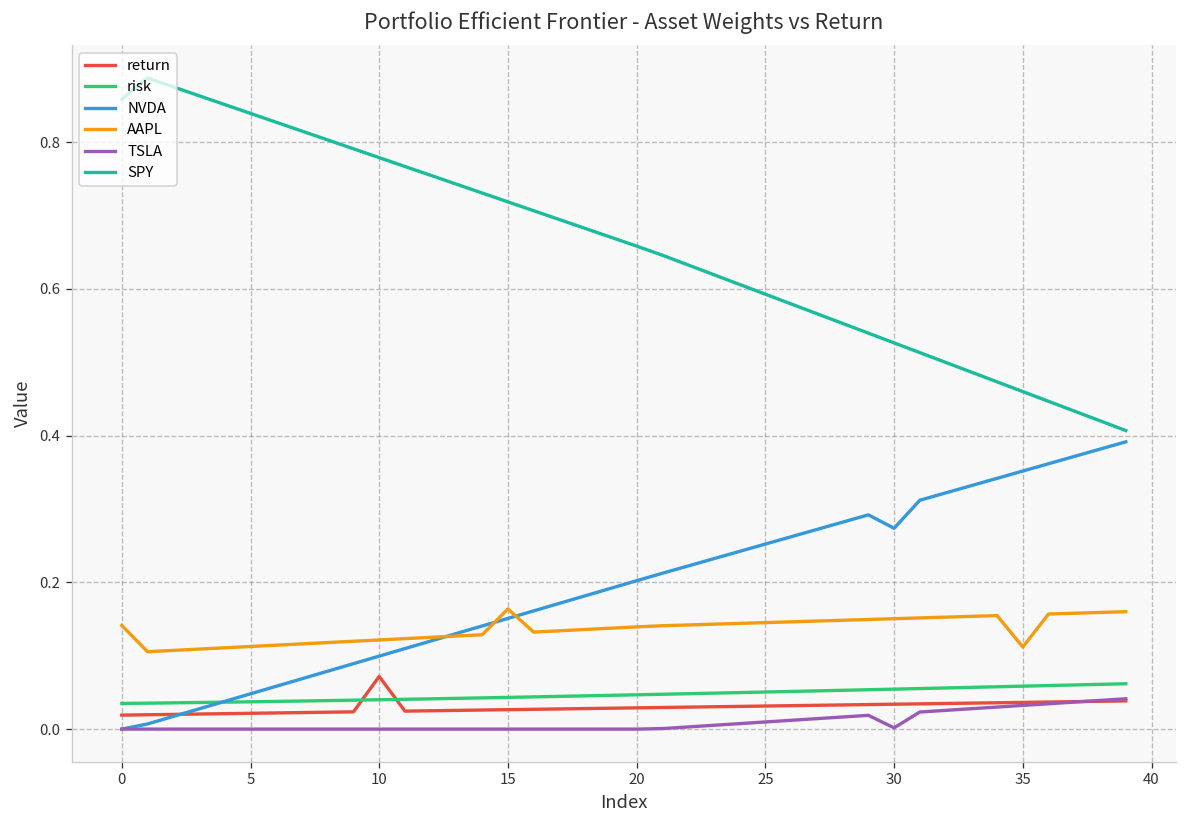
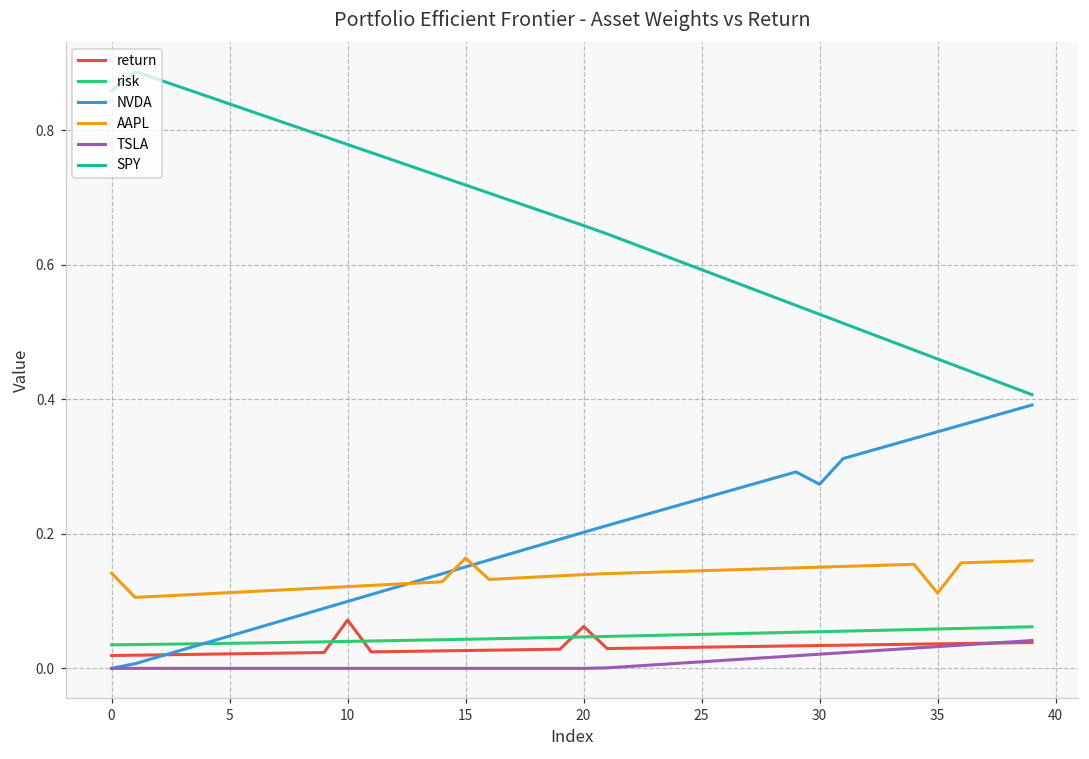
  {
    "return": {
      "0": 0.02,
      "5": 0.02,
      "10": 0.07,
      "15": 0.03,
-     "20": 0.03,
+     "20": 0.06,
      "25": 0.03,
      "30": 0.03
    },
    "NVDA": {
      "5": 0.05,
      "10": 0.10,
      "15": 0.15,
      "20": 0.20,
      "25": 0.25,
      "30": 0.27,
      "35": 0.35
    },
    "AAPL": {
      "0": 0.14,
      "5": 0.11,
      "10": 0.12,
      "15": 0.16,
      "20": 0.14,
      "25": 0.15,
      "30": 0.15,
      "35": 0.11
    },
    "TSLA": {
      "5": 0.00,
      "10": 0.00,
      "15": 0.00,
      "20": 0.00,
      "25": 0.01,
-     "30": 0.00
+     "30": 0.02
    }
  }
